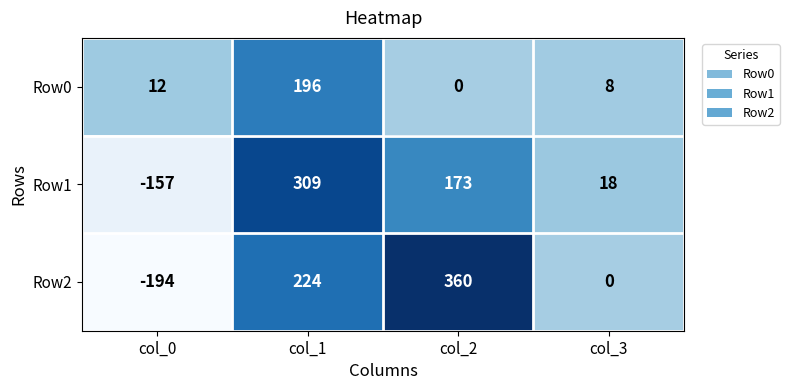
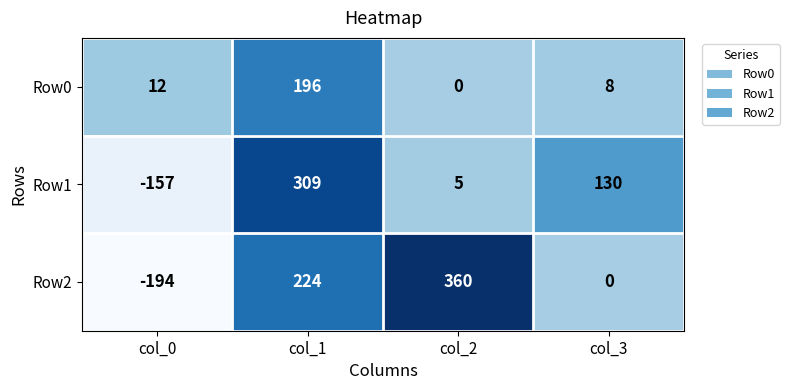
  {
    "Row0": {
      "col_0": 12,
      "col_1": 196,
      "col_2": 0,
      "col_3": 8
    },
    "Row1": {
      "col_0": -157,
      "col_1": 309,
-     "col_2": 173,
-     "col_3": 18
+     "col_2": 5,
+     "col_3": 130
    },
    "Row2": {
      "col_0": -194,
      "col_1": 224,
      "col_2": 360,
      "col_3": 0
    }
  }
